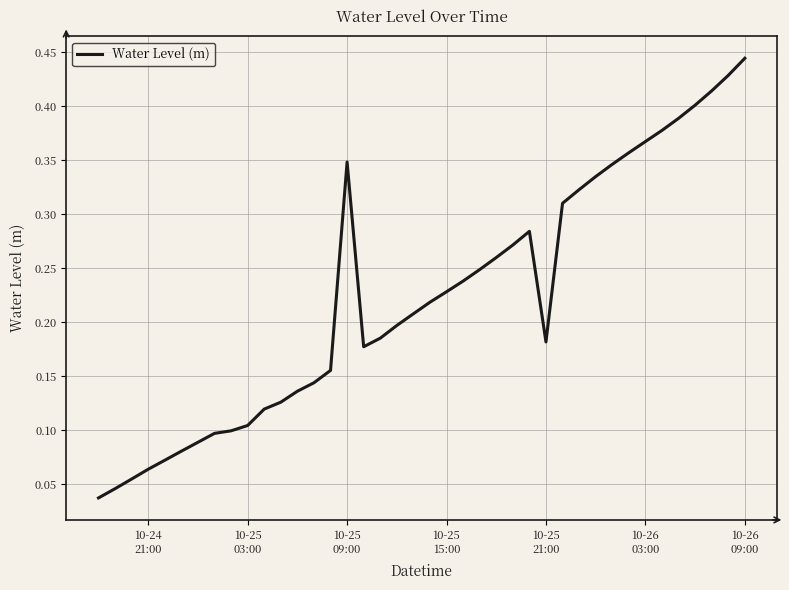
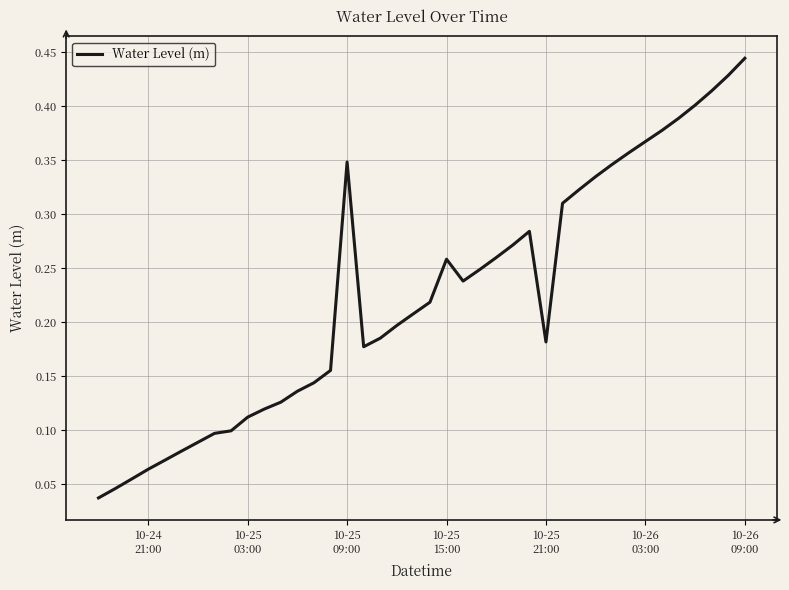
  {
    "10-24 21:00": 0.064,
-   "10-25 03:00": 0.104,
+   "10-25 03:00": 0.112,
    "10-25 09:00": 0.348,
-   "10-25 15:00": 0.228,
+   "10-25 15:00": 0.258,
    "10-25 21:00": 0.182,
    "10-26 03:00": 0.367,
    "10-26 09:00": 0.445
  }
